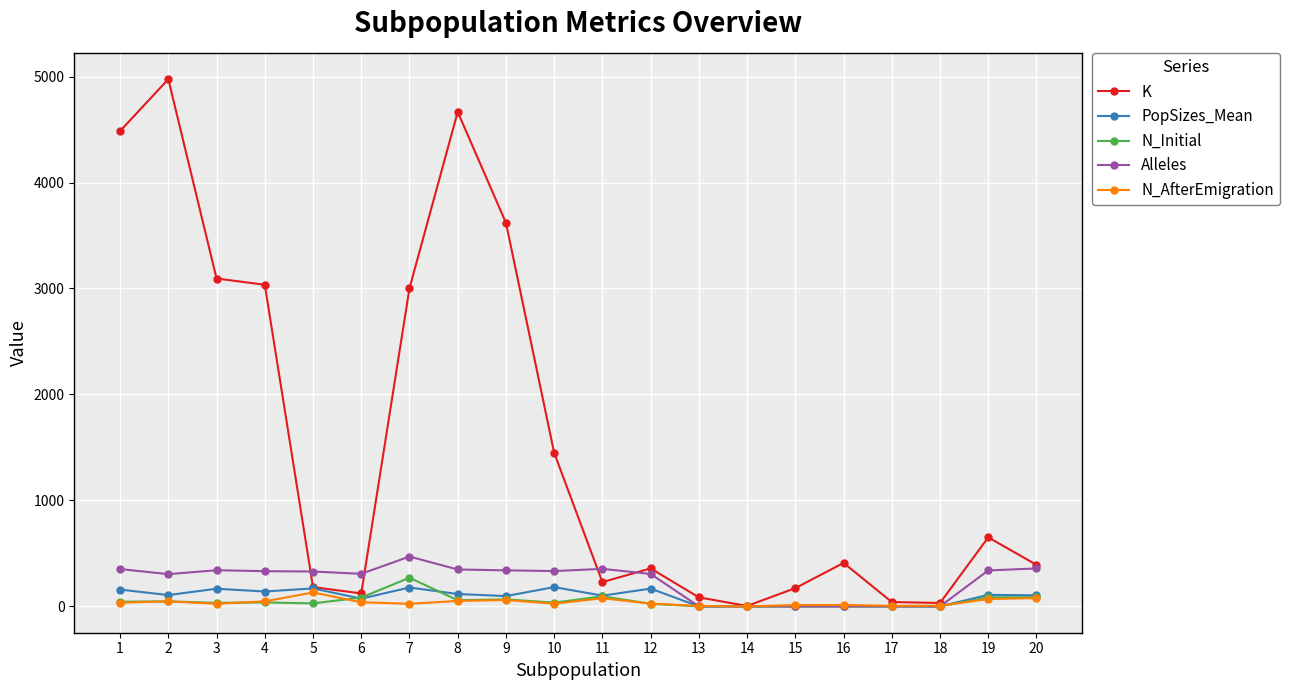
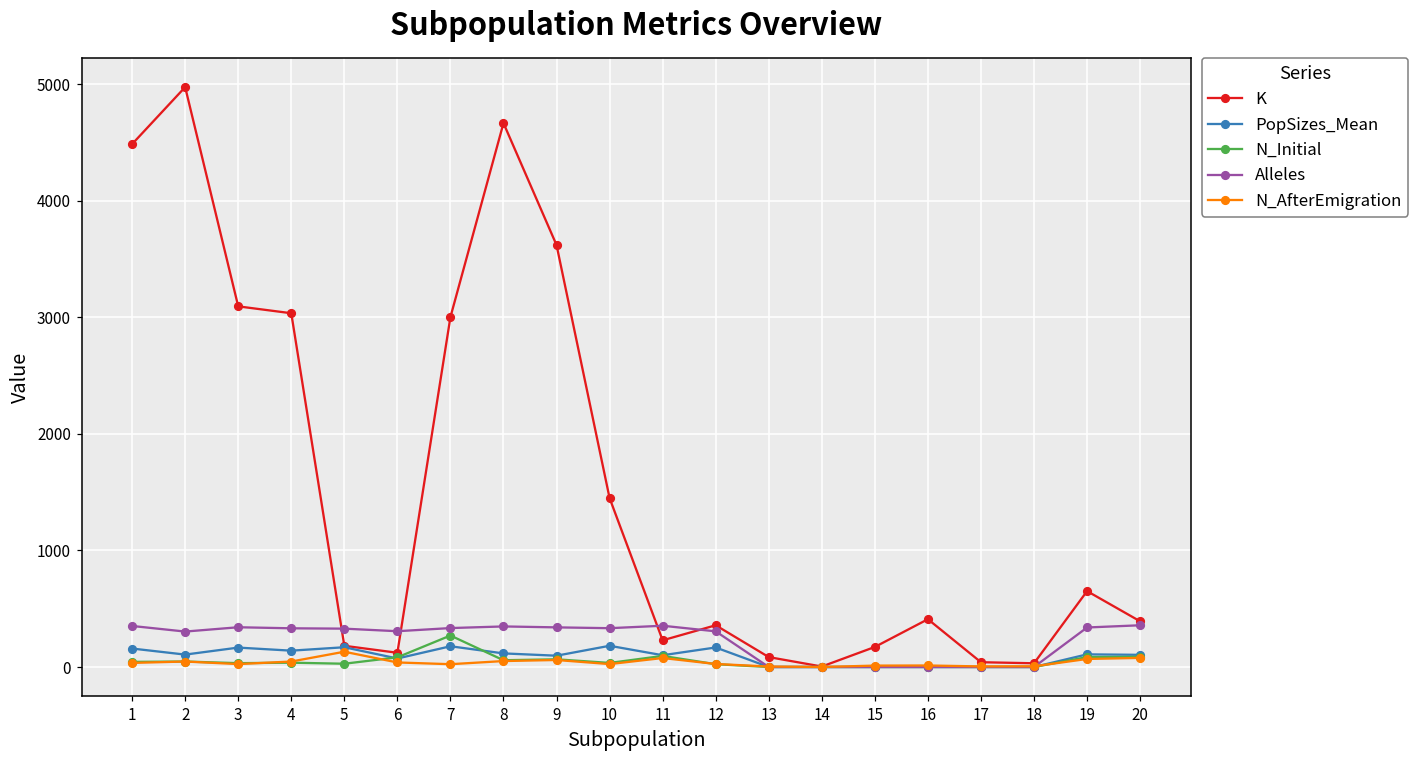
  {
    "K": {
      "1": 4490,
      "2": 4980,
      "3": 3090,
      "4": 3040,
      "6": 120,
      "7": 3000,
      "8": 4670,
      "9": 3620,
      "10": 1450,
      "11": 230,
      "12": 360,
      "13": 90,
      "15": 170,
      "16": 410,
      "17": 40,
      "18": 30,
      "19": 650,
      "20": 390
    },
    "PopSizes_Mean": {
      "1": 160,
      "2": 110,
      "3": 170,
      "4": 140,
      "7": 180,
      "8": 120,
      "9": 100,
      "10": 180,
      "12": 170
    },
    "N_Initial": {
      "5": 30,
      "7": 270
    },
    "Alleles": {
      "1": 350,
      "2": 300,
      "3": 340,
      "4": 330,
      "5": 330,
      "6": 310,
-     "7": 470,
+     "7": 330,
      "8": 350,
      "9": 340,
      "10": 330,
      "11": 350,
      "12": 310,
      "19": 340,
      "20": 360
    },
    "N_AfterEmigration": {
      "5": 130,
      "6": 40,
      "7": 20
    }
  }
